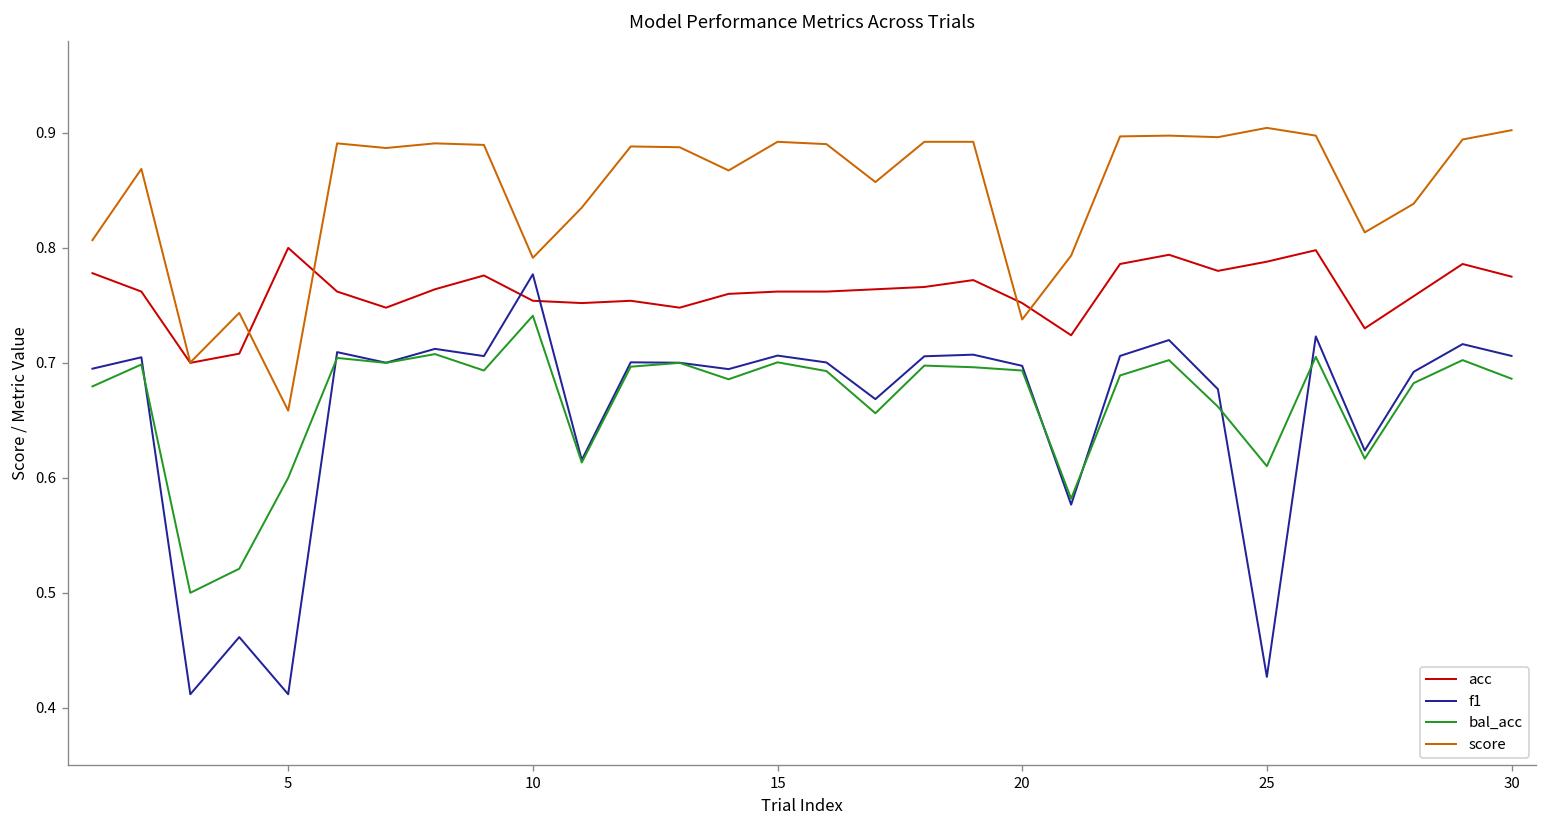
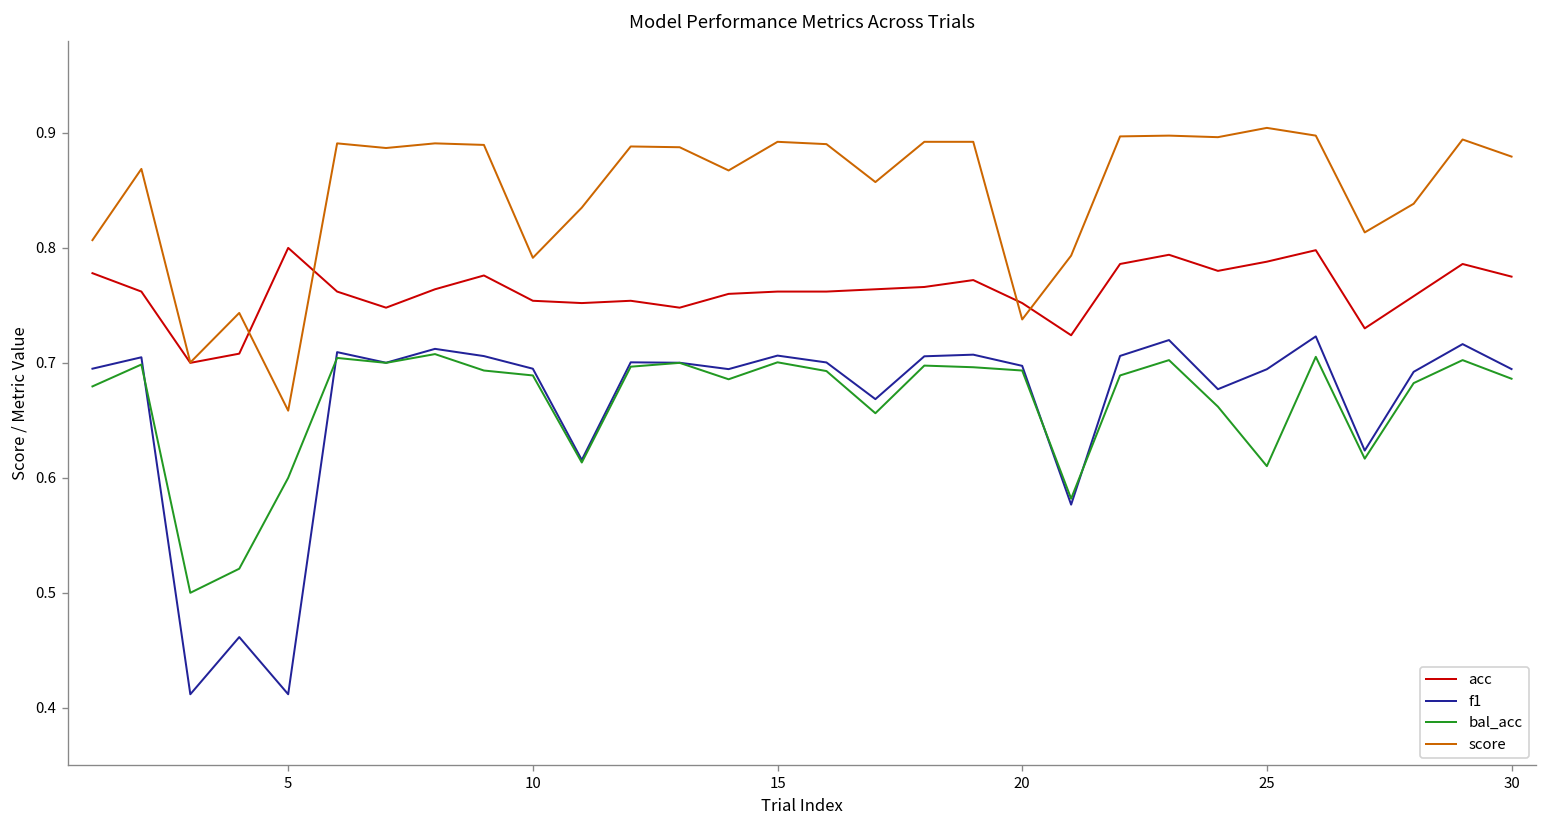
  {
    "acc": {
      "5": 0.80,
      "10": 0.75,
      "15": 0.76,
      "20": 0.75,
      "25": 0.79,
      "30": 0.78
    },
    "f1": {
      "5": 0.41,
-     "10": 0.78,
+     "10": 0.69,
      "15": 0.71,
      "20": 0.70,
-     "25": 0.43,
-     "30": 0.71
+     "25": 0.69,
+     "30": 0.69
    },
    "bal_acc": {
      "5": 0.60,
-     "10": 0.74,
+     "10": 0.69,
      "15": 0.70,
      "20": 0.69,
      "25": 0.61,
      "30": 0.69
    },
    "score": {
      "5": 0.66,
      "10": 0.79,
      "15": 0.89,
      "20": 0.74,
      "25": 0.90,
-     "30": 0.90
+     "30": 0.88
    }
  }
